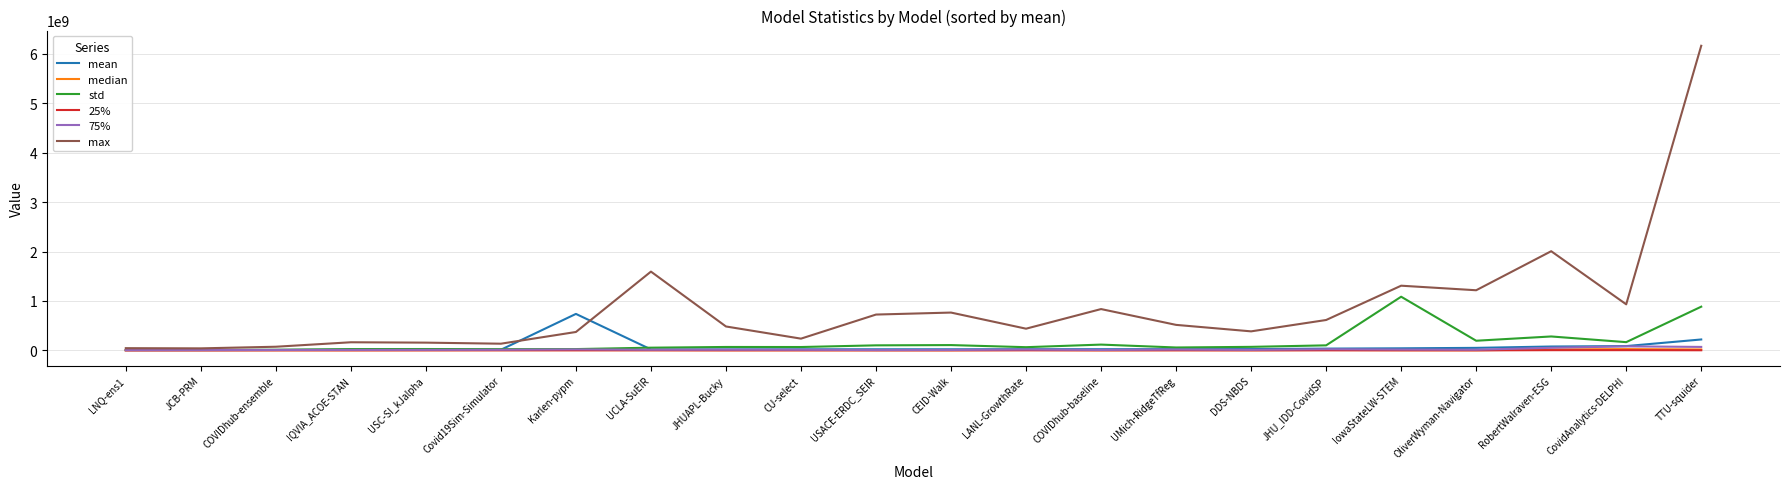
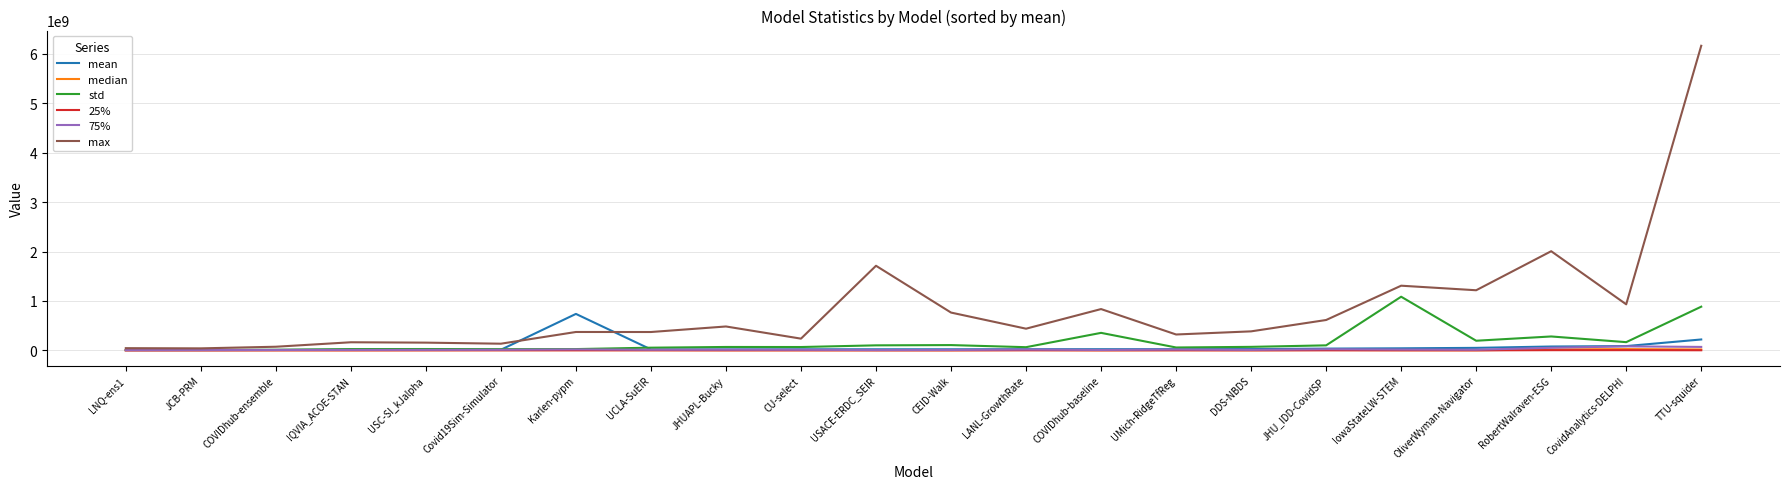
  {
    "mean": {
      "Karlen-pypm": 700000000,
      "TTU-squider": 200000000
    },
    "std": {
      "USACE-ERDC_SEIR": 100000000,
      "CEID-Walk": 100000000,
-     "COVIDhub-baseline": 100000000,
+     "COVIDhub-baseline": 400000000,
      "JHU_IDD-CovidSP": 100000000,
      "IowaStateLW-STEM": 1100000000,
      "OliverWyman-Navigator": 200000000,
      "RobertWalraven-ESG": 300000000,
      "CovidAnalytics-DELPHI": 200000000,
      "TTU-squider": 900000000
    },
    "75%": {
      "TTU-squider": 100000000
    },
    "max": {
      "COVIDhub-ensemble": 100000000,
      "IQVIA_ACOE-STAN": 200000000,
      "USC-SI_kJalpha": 200000000,
      "Covid19Sim-Simulator": 100000000,
      "Karlen-pypm": 400000000,
-     "UCLA-SuEIR": 1600000000,
+     "UCLA-SuEIR": 400000000,
      "JHUAPL-Bucky": 500000000,
      "CU-select": 200000000,
-     "USACE-ERDC_SEIR": 700000000,
+     "USACE-ERDC_SEIR": 1700000000,
      "CEID-Walk": 800000000,
      "LANL-GrowthRate": 400000000,
      "COVIDhub-baseline": 800000000,
-     "UMich-RidgeTfReg": 500000000,
+     "UMich-RidgeTfReg": 300000000,
      "DDS-NBDS": 400000000,
      "JHU_IDD-CovidSP": 600000000,
      "IowaStateLW-STEM": 1300000000,
      "OliverWyman-Navigator": 1200000000,
      "RobertWalraven-ESG": 2000000000,
      "CovidAnalytics-DELPHI": 900000000,
      "TTU-squider": 6200000000
    }
  }
